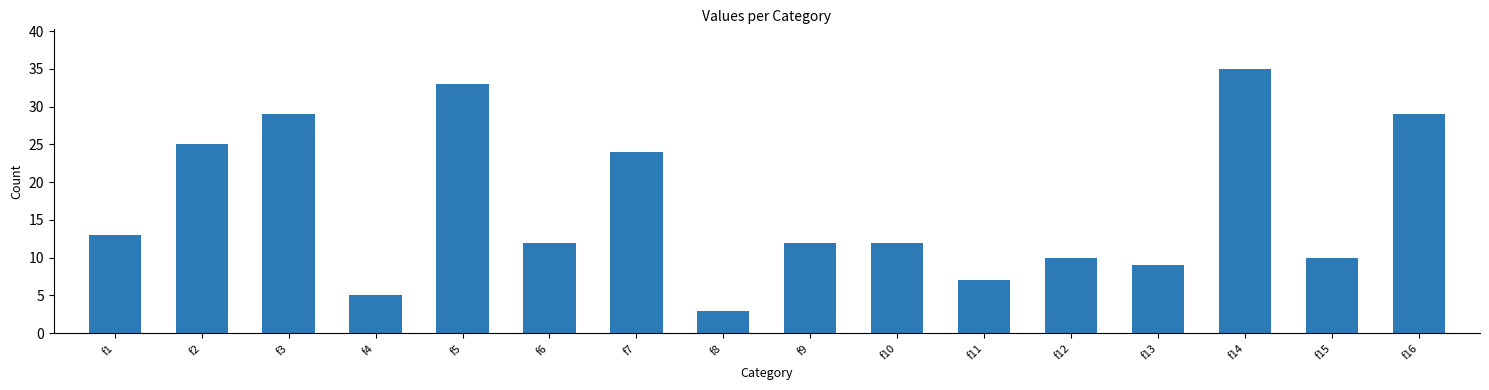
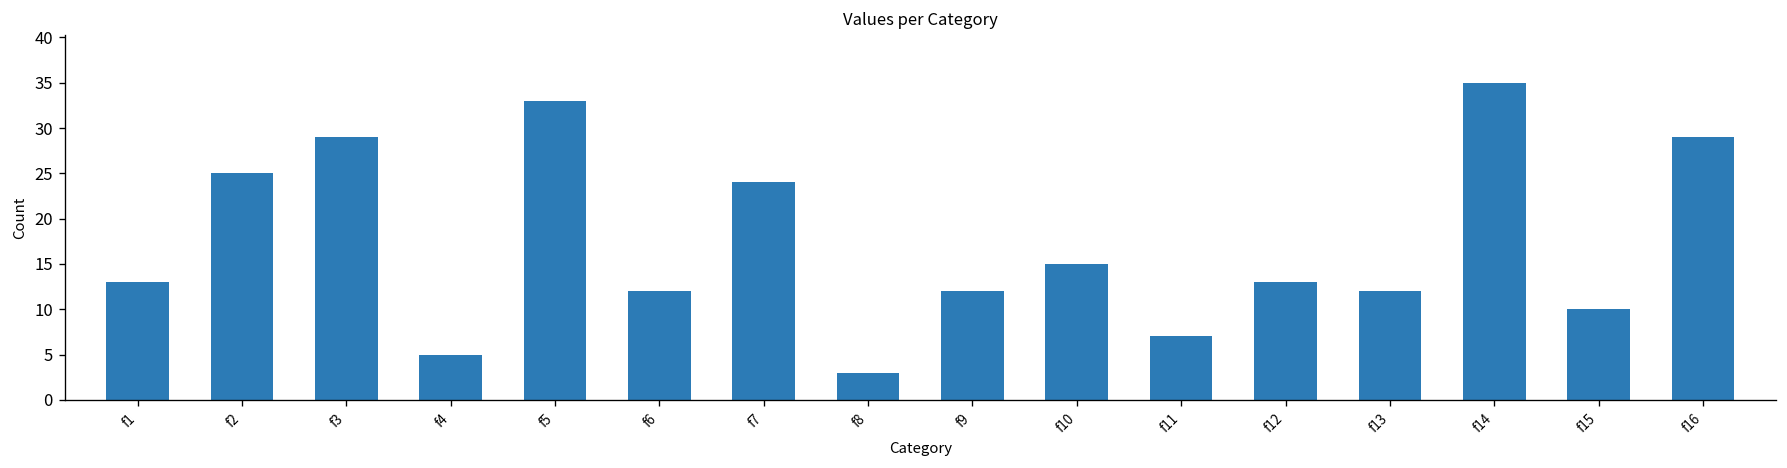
  {
    "f1": 13,
    "f2": 25,
    "f3": 29,
    "f4": 5,
    "f5": 33,
    "f6": 12,
    "f7": 24,
    "f8": 3,
    "f9": 12,
-   "f10": 12,
+   "f10": 15,
    "f11": 7,
-   "f12": 10,
-   "f13": 9,
+   "f12": 13,
+   "f13": 12,
    "f14": 35,
    "f15": 10,
    "f16": 29
  }
